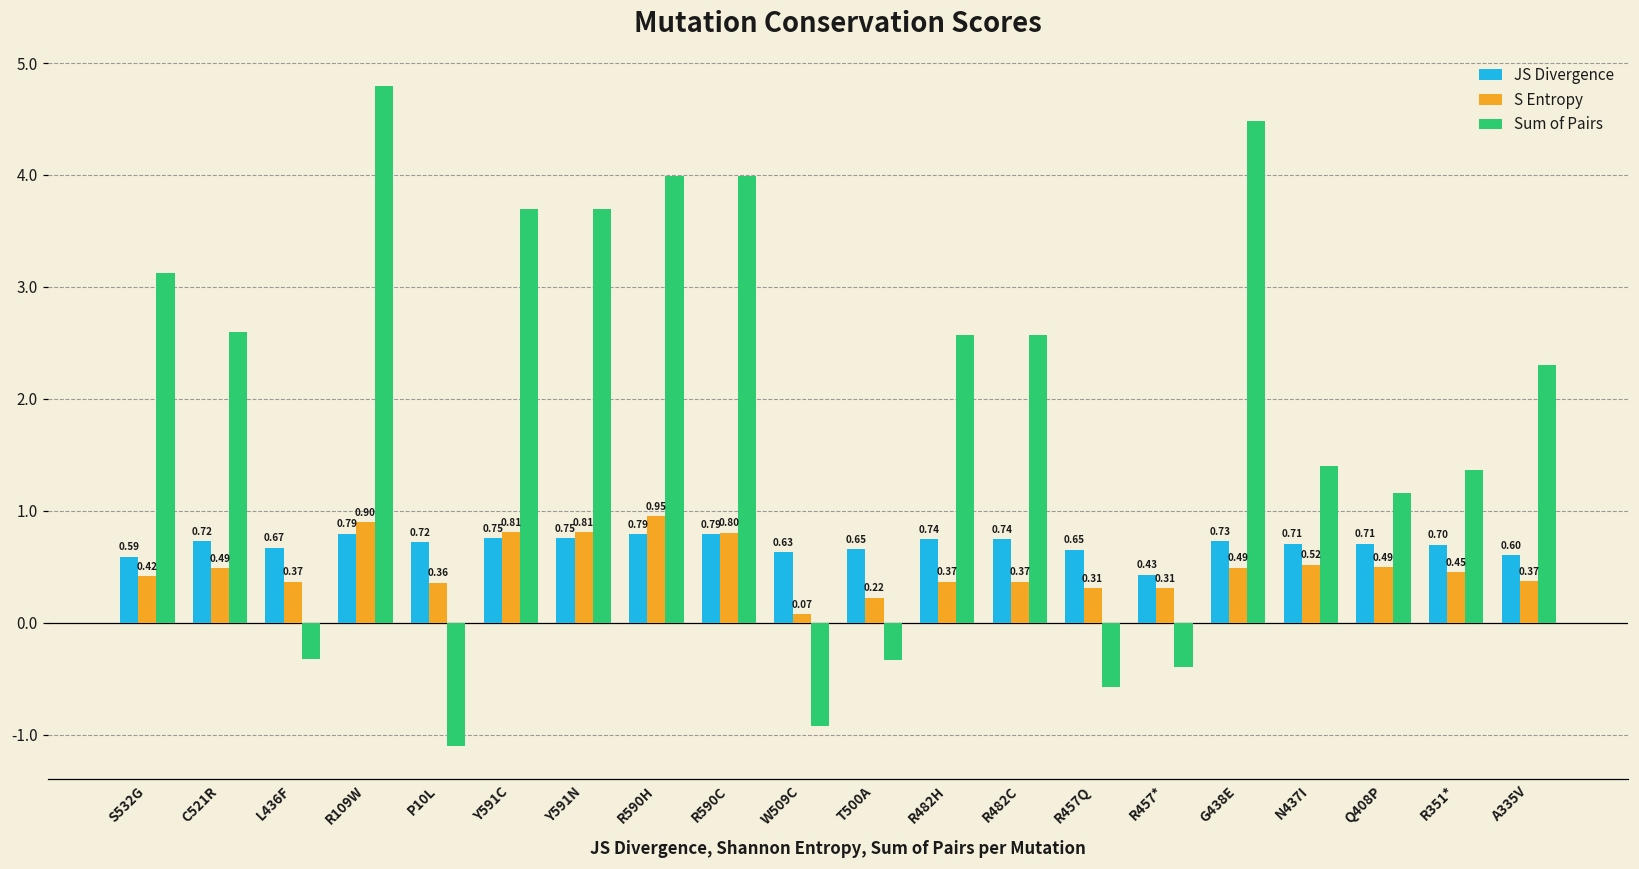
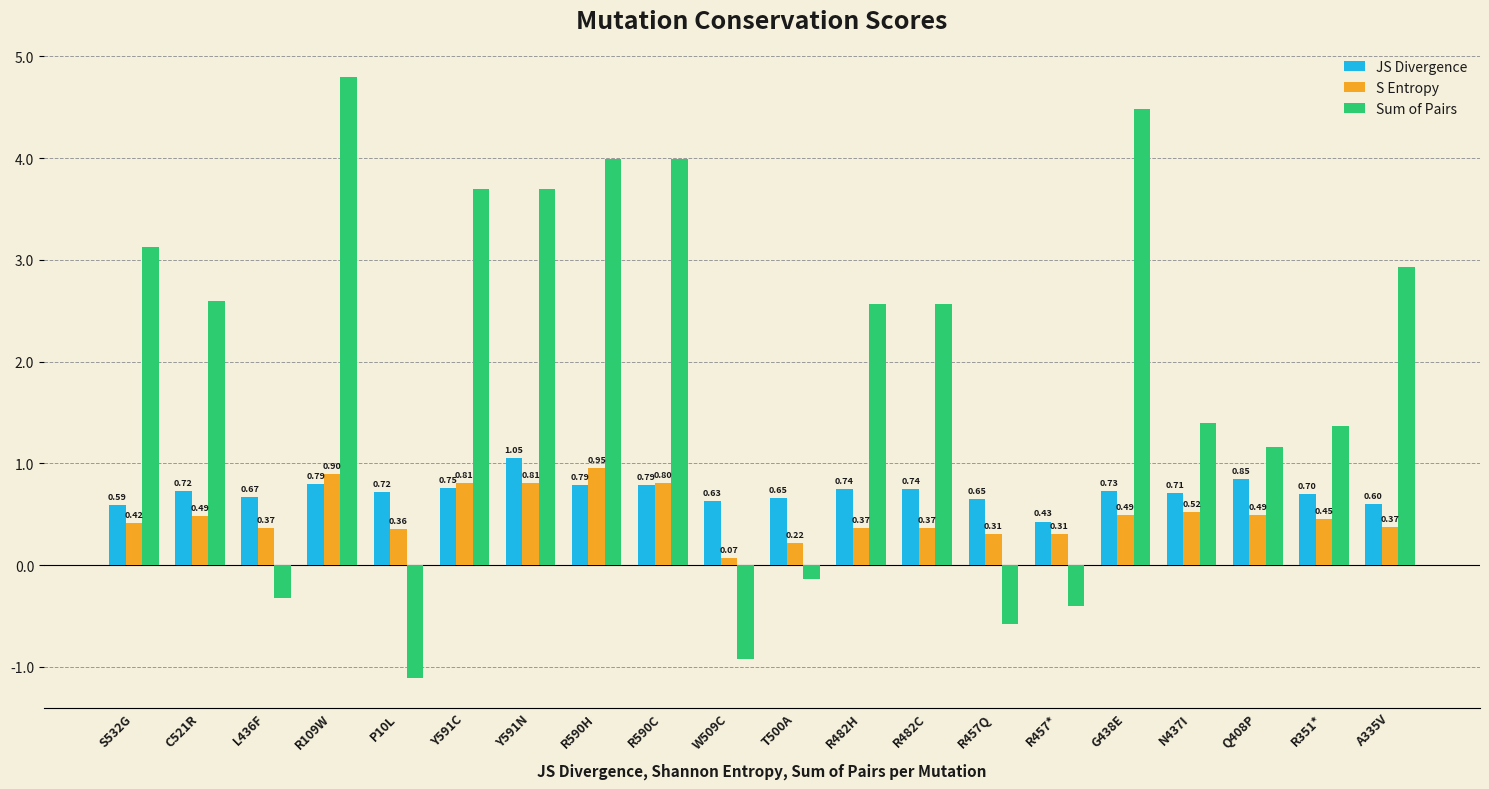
  {
    "JS Divergence": {
      "S532G": 0.59,
      "C521R": 0.72,
      "L436F": 0.67,
      "R109W": 0.79,
      "P10L": 0.72,
      "Y591C": 0.75,
-     "Y591N": 0.75,
+     "Y591N": 1.05,
      "R590H": 0.79,
      "R590C": 0.79,
      "W509C": 0.63,
      "T500A": 0.65,
      "R482H": 0.74,
      "R482C": 0.74,
      "R457Q": 0.65,
      "R457*": 0.43,
      "G438E": 0.73,
      "N437I": 0.71,
-     "Q408P": 0.71,
+     "Q408P": 0.85,
      "R351*": 0.70,
      "A335V": 0.60
    },
    "S Entropy": {
      "S532G": 0.42,
      "C521R": 0.49,
      "L436F": 0.37,
      "R109W": 0.90,
      "P10L": 0.36,
      "Y591C": 0.81,
      "Y591N": 0.81,
      "R590H": 0.95,
      "R590C": 0.80,
      "W509C": 0.07,
      "T500A": 0.22,
      "R482H": 0.37,
      "R482C": 0.37,
      "R457Q": 0.31,
      "R457*": 0.31,
      "G438E": 0.49,
      "N437I": 0.52,
      "Q408P": 0.49,
      "R351*": 0.45,
      "A335V": 0.37
    },
    "Sum of Pairs": {
      "S532G": 3.12,
      "C521R": 2.60,
      "L436F": -0.33,
      "R109W": 4.79,
      "P10L": -1.11,
      "Y591C": 3.70,
      "Y591N": 3.70,
      "R590H": 3.99,
      "R590C": 3.99,
      "W509C": -0.93,
-     "T500A": -0.33,
+     "T500A": -0.14,
      "R482H": 2.57,
      "R482C": 2.57,
      "R457Q": -0.58,
      "R457*": -0.40,
      "G438E": 4.48,
      "N437I": 1.40,
      "Q408P": 1.16,
      "R351*": 1.37,
-     "A335V": 2.31
+     "A335V": 2.93
    }
  }
